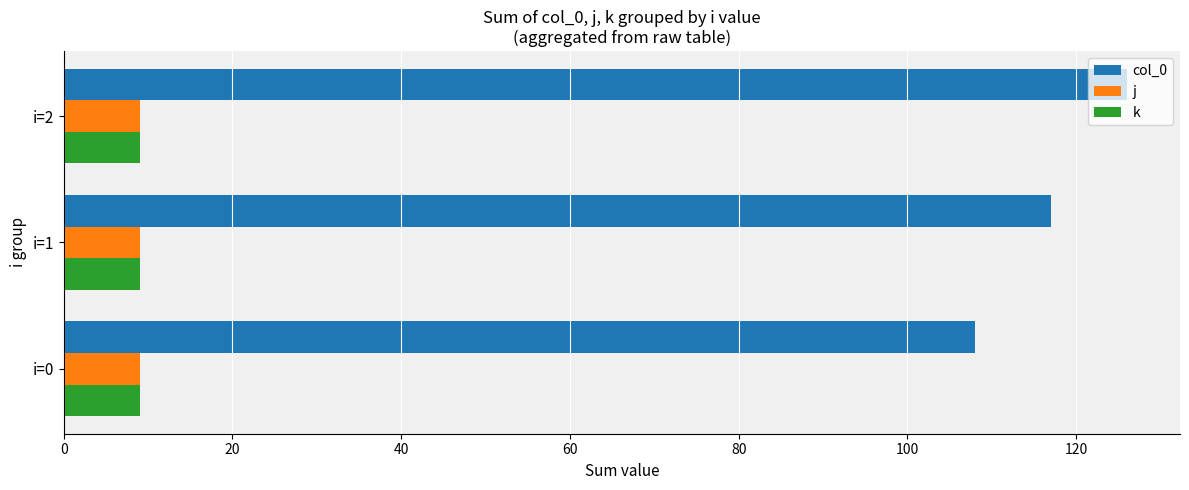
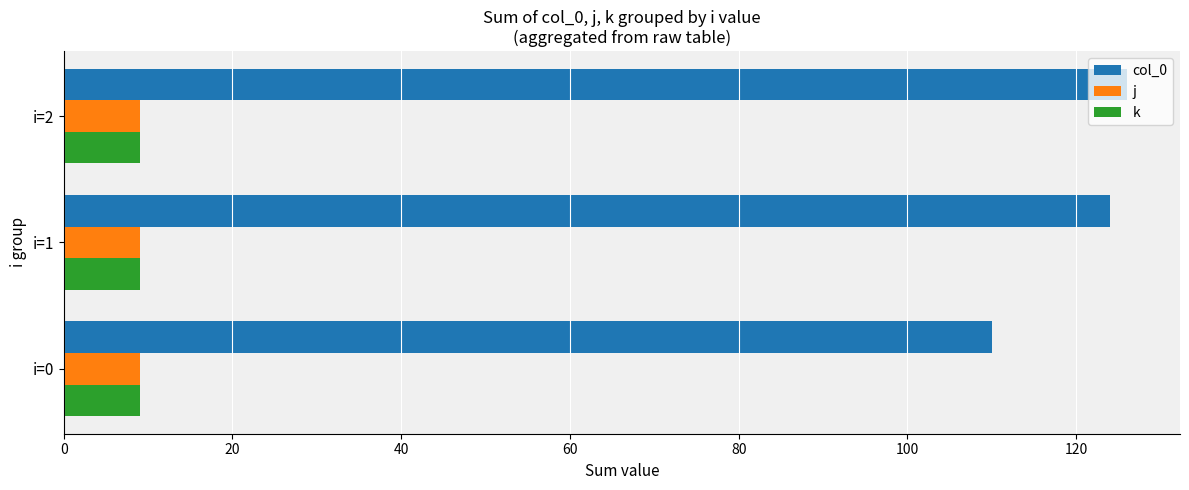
  {
    "col_0": {
-     "i=1": 117,
-     "i=0": 108
+     "i=1": 124,
+     "i=0": 110
    },
    "j": {
      "i=2": 9,
      "i=1": 9,
      "i=0": 9
    },
    "k": {
      "i=2": 9,
      "i=1": 9,
      "i=0": 9
    }
  }
